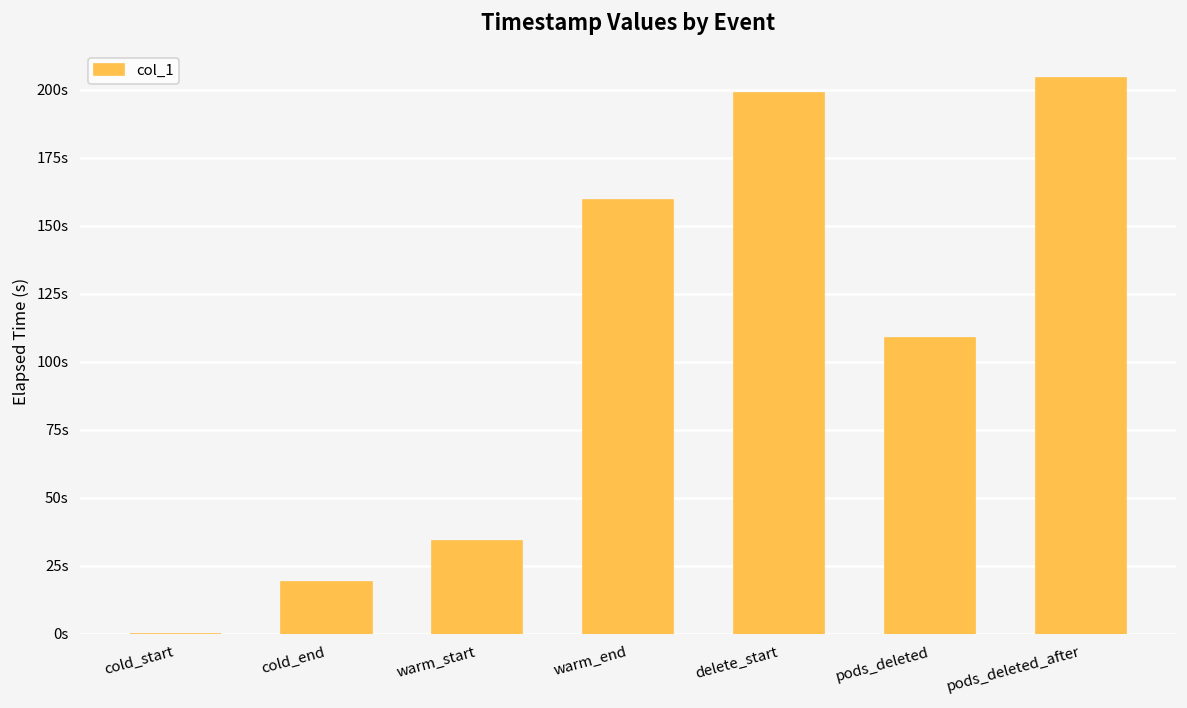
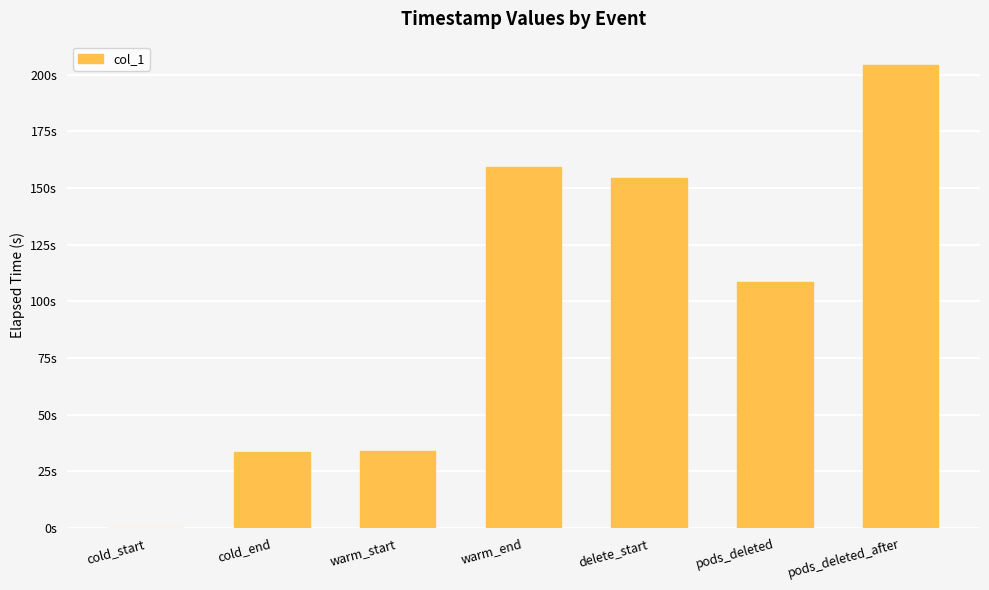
  {
    "cold_start": "0s",
-   "cold_end": "19s",
+   "cold_end": "33s",
    "warm_start": "34s",
    "warm_end": "159s",
-   "delete_start": "199s",
+   "delete_start": "155s",
    "pods_deleted": "109s",
    "pods_deleted_after": "204s"
  }
